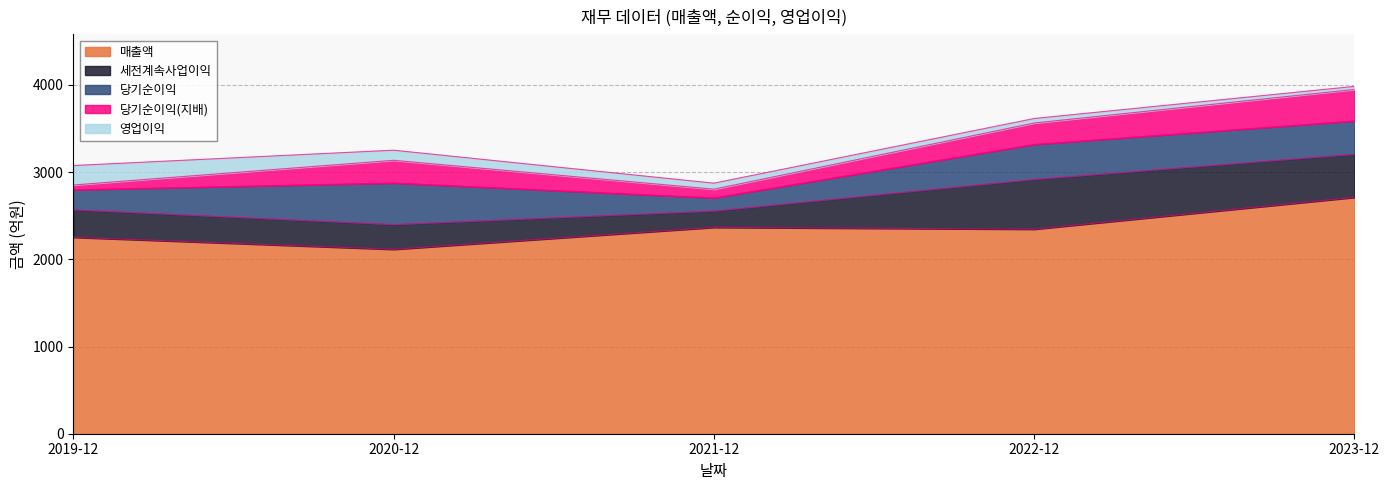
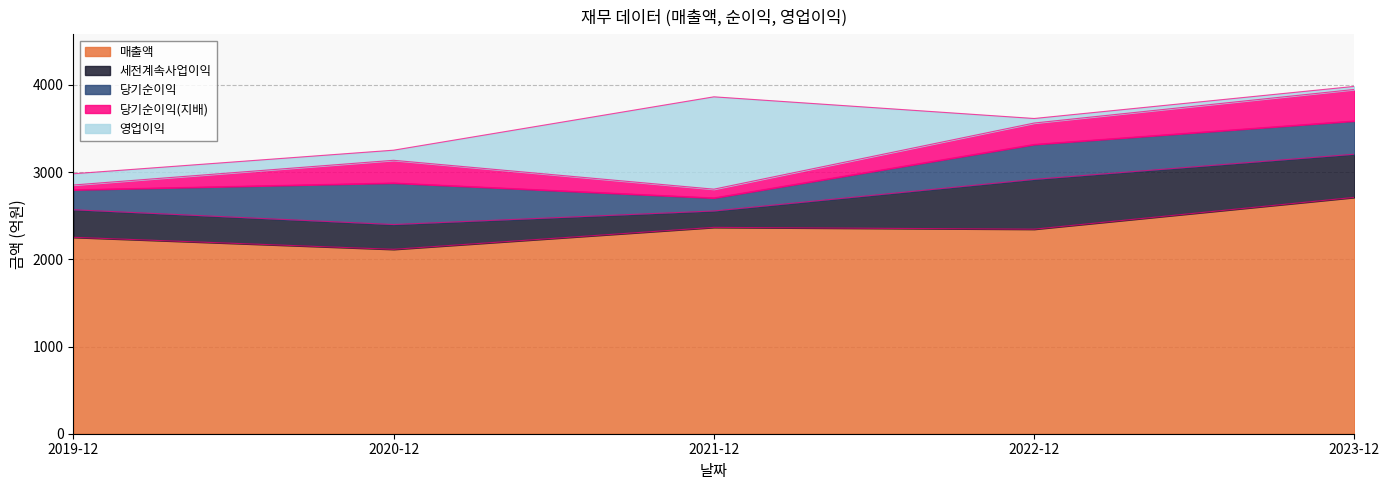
  {
    "매출액": {
      "2019-12": 2300,
      "2020-12": 2100,
      "2021-12": 2400,
      "2022-12": 2300,
      "2023-12": 2700
    },
    "세전계속사업이익": {
      "2019-12": 300,
      "2020-12": 300,
      "2021-12": 200,
      "2022-12": 600,
      "2023-12": 500
    },
    "당기순이익": {
      "2019-12": 200,
      "2020-12": 500,
      "2021-12": 200,
      "2022-12": 400,
      "2023-12": 400
    },
    "당기순이익(지배)": {
      "2019-12": 100,
      "2020-12": 300,
      "2021-12": 100,
      "2022-12": 200,
      "2023-12": 400
    },
    "영업이익": {
-     "2019-12": 200,
+     "2019-12": 100,
      "2020-12": 100,
-     "2021-12": 100,
+     "2021-12": 1100,
      "2022-12": 100,
      "2023-12": 0
    }
  }
